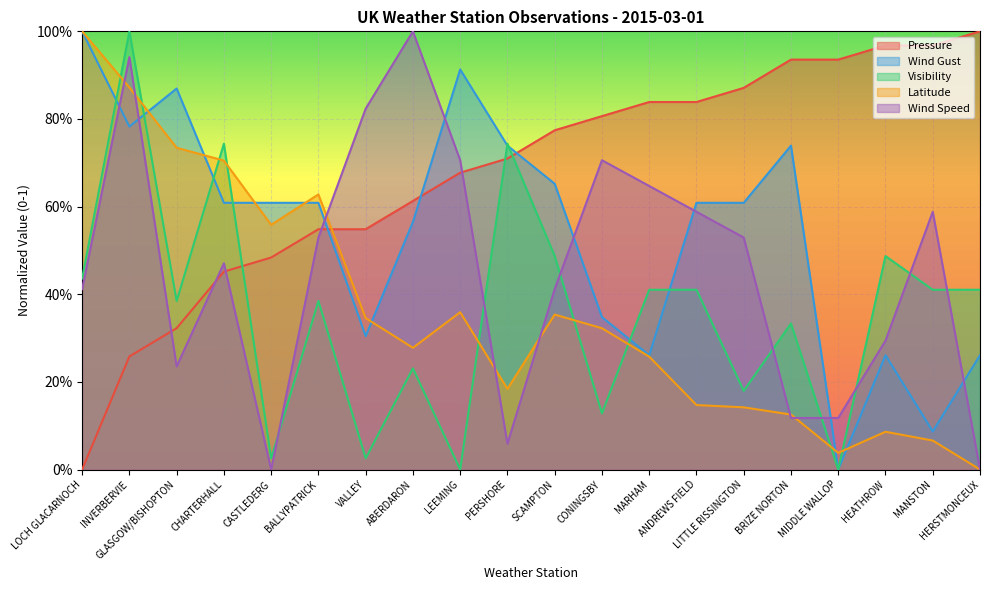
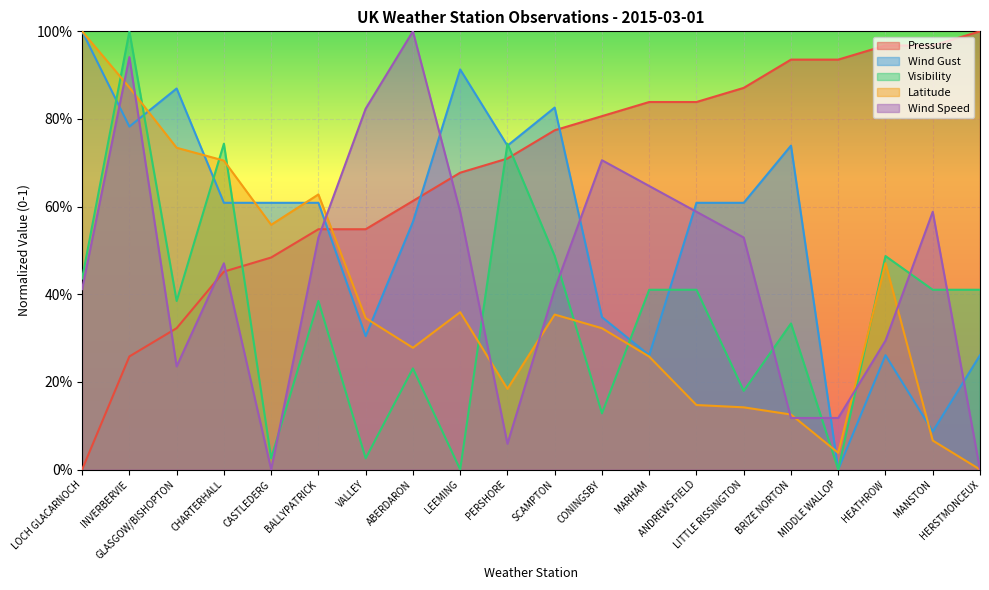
  {
    "Pressure": {
      "LOCH GLACARNOCH": "0%",
      "INVERBERVIE": "26%",
      "GLASGOW/BISHOPTON": "32%",
      "CHARTERHALL": "45%",
      "CASTLEDERG": "48%",
      "BALLYPATRICK": "55%",
      "VALLEY": "55%",
      "ABERDARON": "61%",
      "LEEMING": "68%",
      "PERSHORE": "71%",
      "SCAMPTON": "77%",
      "CONINGSBY": "81%",
      "MARHAM": "84%",
      "ANDREWS FIELD": "84%",
      "LITTLE RISSINGTON": "87%",
      "BRIZE NORTON": "94%",
      "MIDDLE WALLOP": "94%",
      "HERSTMONCEUX": "100%"
    },
    "Wind Gust": {
      "INVERBERVIE": "78%",
      "GLASGOW/BISHOPTON": "87%",
      "CHARTERHALL": "61%",
      "CASTLEDERG": "61%",
      "BALLYPATRICK": "61%",
      "VALLEY": "30%",
      "ABERDARON": "57%",
      "LEEMING": "91%",
-     "SCAMPTON": "65%",
+     "SCAMPTON": "83%",
      "CONINGSBY": "35%",
      "ANDREWS FIELD": "61%",
      "LITTLE RISSINGTON": "61%",
      "BRIZE NORTON": "74%",
      "HEATHROW": "26%",
      "MANSTON": "9%",
      "HERSTMONCEUX": "26%"
    },
    "Visibility": {
      "LOCH GLACARNOCH": "44%",
      "INVERBERVIE": "100%",
      "GLASGOW/BISHOPTON": "38%",
      "CHARTERHALL": "74%",
      "CASTLEDERG": "3%",
      "BALLYPATRICK": "38%",
      "VALLEY": "3%",
      "ABERDARON": "23%",
      "LEEMING": "0%",
      "SCAMPTON": "49%",
      "CONINGSBY": "13%",
      "MARHAM": "41%",
      "ANDREWS FIELD": "41%",
      "LITTLE RISSINGTON": "18%",
      "BRIZE NORTON": "33%",
      "HEATHROW": "49%",
      "MANSTON": "41%",
      "HERSTMONCEUX": "41%"
    },
    "Latitude": {
      "INVERBERVIE": "87%",
      "GLASGOW/BISHOPTON": "73%",
      "CHARTERHALL": "71%",
      "CASTLEDERG": "56%",
      "BALLYPATRICK": "63%",
      "VALLEY": "35%",
      "ABERDARON": "28%",
      "LEEMING": "36%",
      "PERSHORE": "18%",
      "SCAMPTON": "35%",
      "CONINGSBY": "32%",
      "ANDREWS FIELD": "15%",
      "LITTLE RISSINGTON": "14%",
      "BRIZE NORTON": "13%",
      "MIDDLE WALLOP": "4%",
-     "HEATHROW": "9%",
+     "HEATHROW": "47%",
      "MANSTON": "7%"
    },
    "Wind Speed": {
      "LOCH GLACARNOCH": "41%",
      "INVERBERVIE": "94%",
      "GLASGOW/BISHOPTON": "24%",
      "CHARTERHALL": "47%",
      "CASTLEDERG": "0%",
      "BALLYPATRICK": "53%",
      "VALLEY": "82%",
      "ABERDARON": "100%",
-     "LEEMING": "71%",
+     "LEEMING": "59%",
      "PERSHORE": "6%",
      "SCAMPTON": "41%",
      "CONINGSBY": "71%",
      "MARHAM": "65%",
      "ANDREWS FIELD": "59%",
      "LITTLE RISSINGTON": "53%",
      "BRIZE NORTON": "12%",
      "MIDDLE WALLOP": "12%",
      "HEATHROW": "29%",
      "MANSTON": "59%"
    }
  }
